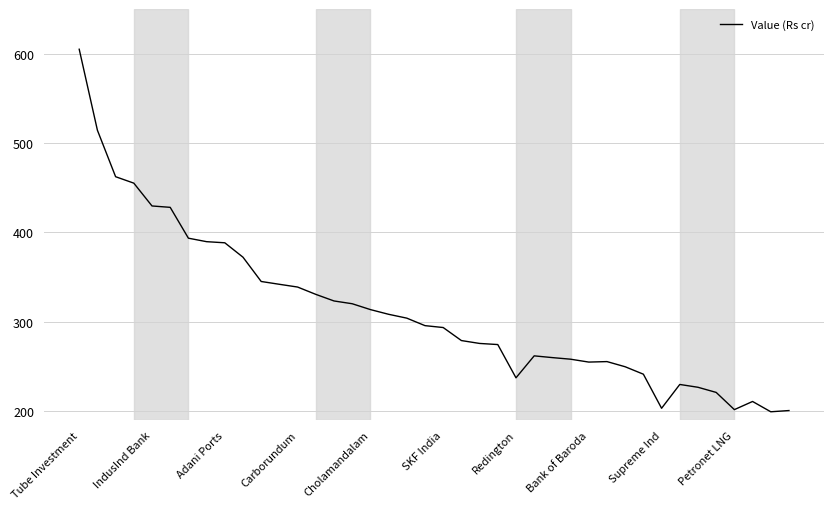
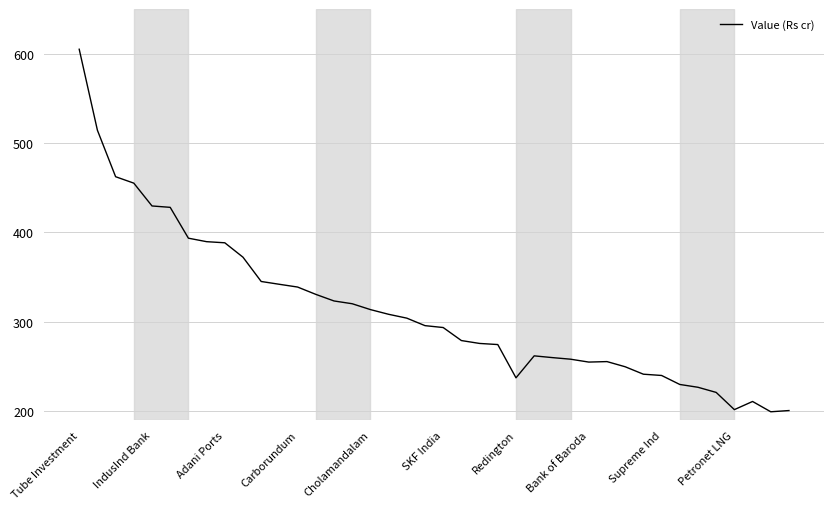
  {
    "Tube Investment": 600,
    "IndusInd Bank": 430,
    "Adani Ports": 390,
    "Carborundum": 340,
    "Cholamandalam": 310,
    "SKF India": 290,
    "Redington": 240,
    "Bank of Baroda": 250,
-   "Supreme Ind": 200,
+   "Supreme Ind": 240,
    "Petronet LNG": 200
  }
